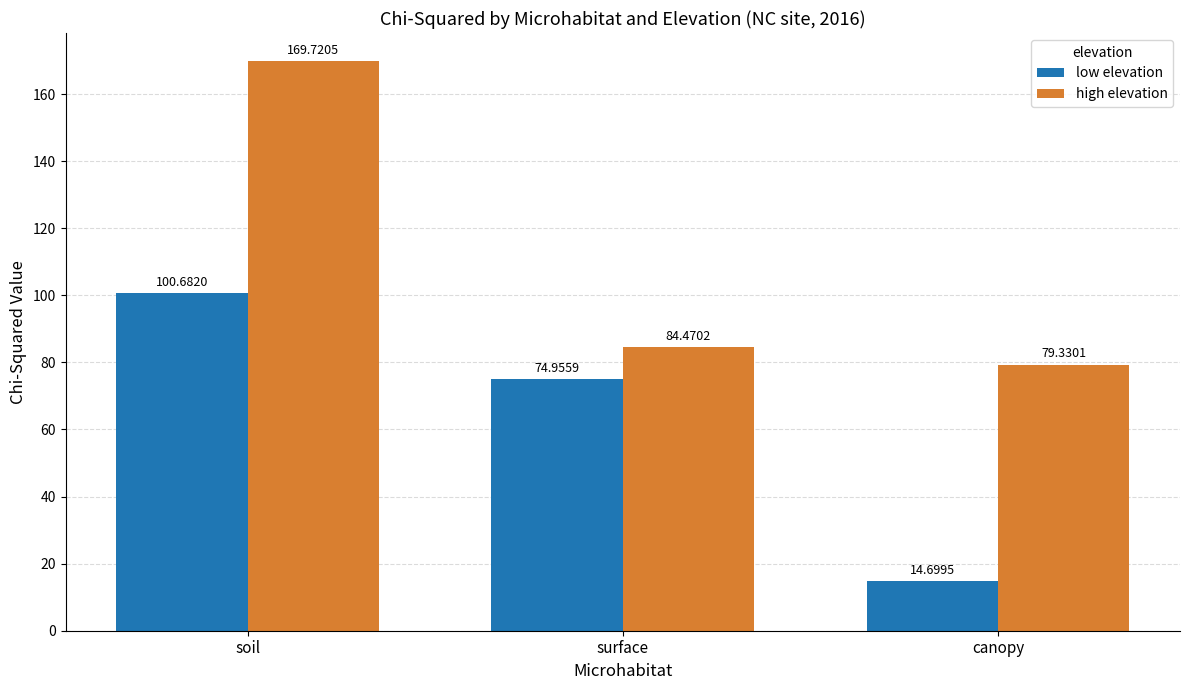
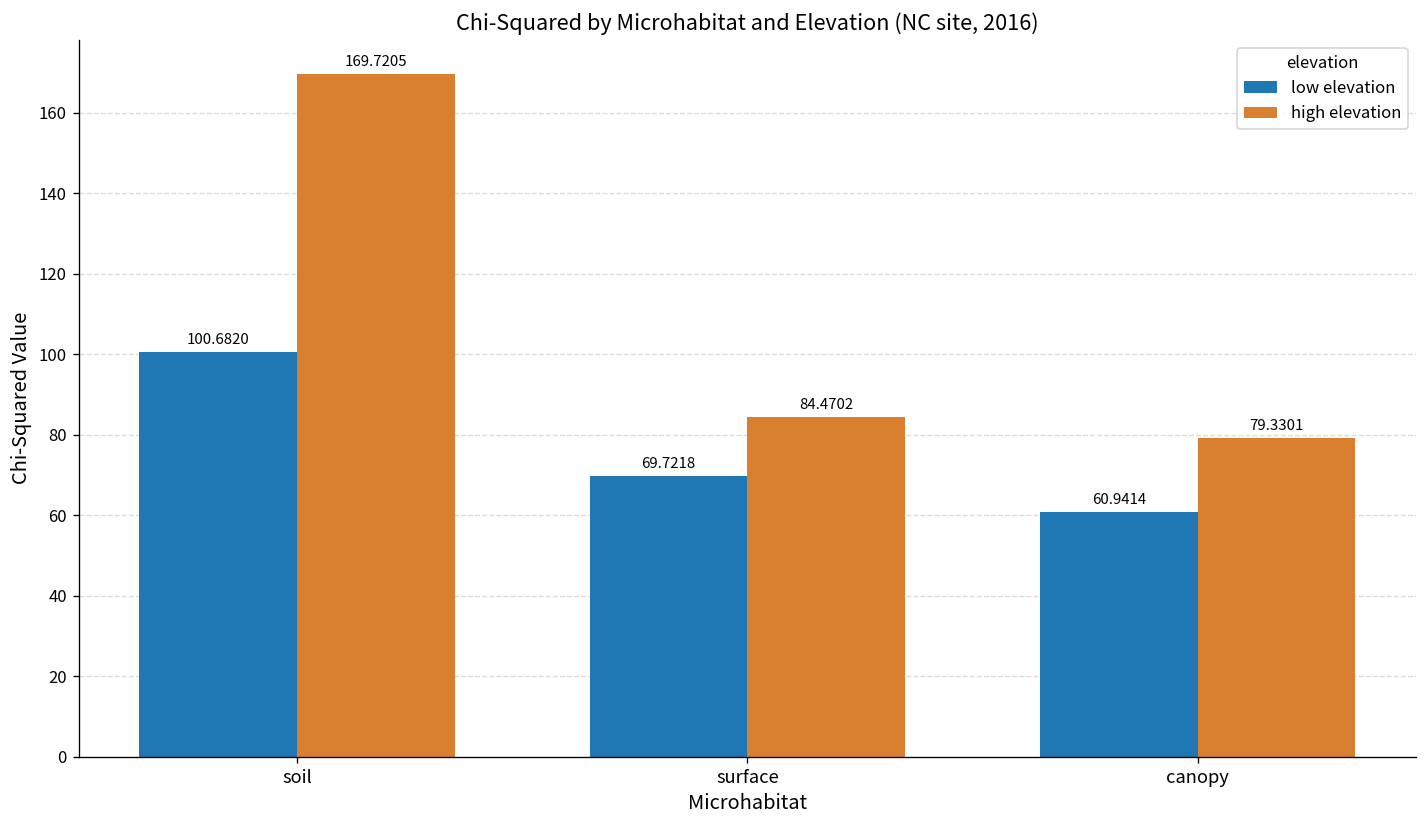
  {
    "low elevation": {
      "soil": 100.6820,
-     "surface": 74.9559,
-     "canopy": 14.6995
+     "surface": 69.7218,
+     "canopy": 60.9414
    },
    "high elevation": {
      "soil": 169.7205,
      "surface": 84.4702,
      "canopy": 79.3301
    }
  }
